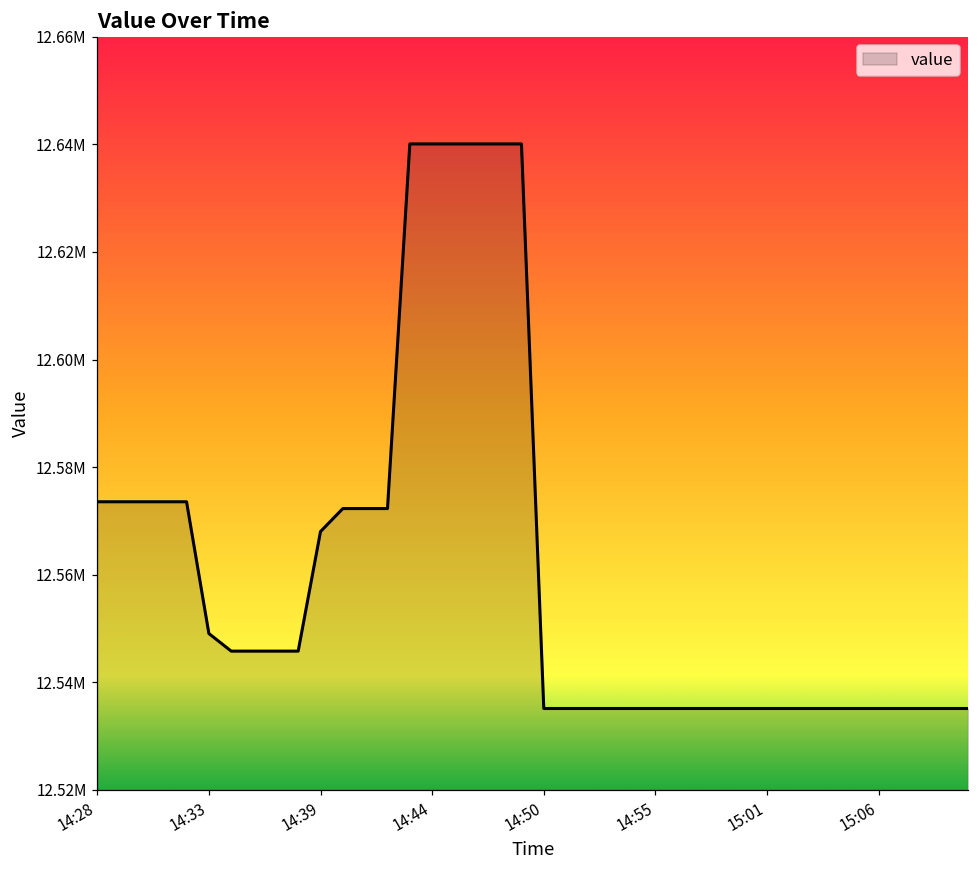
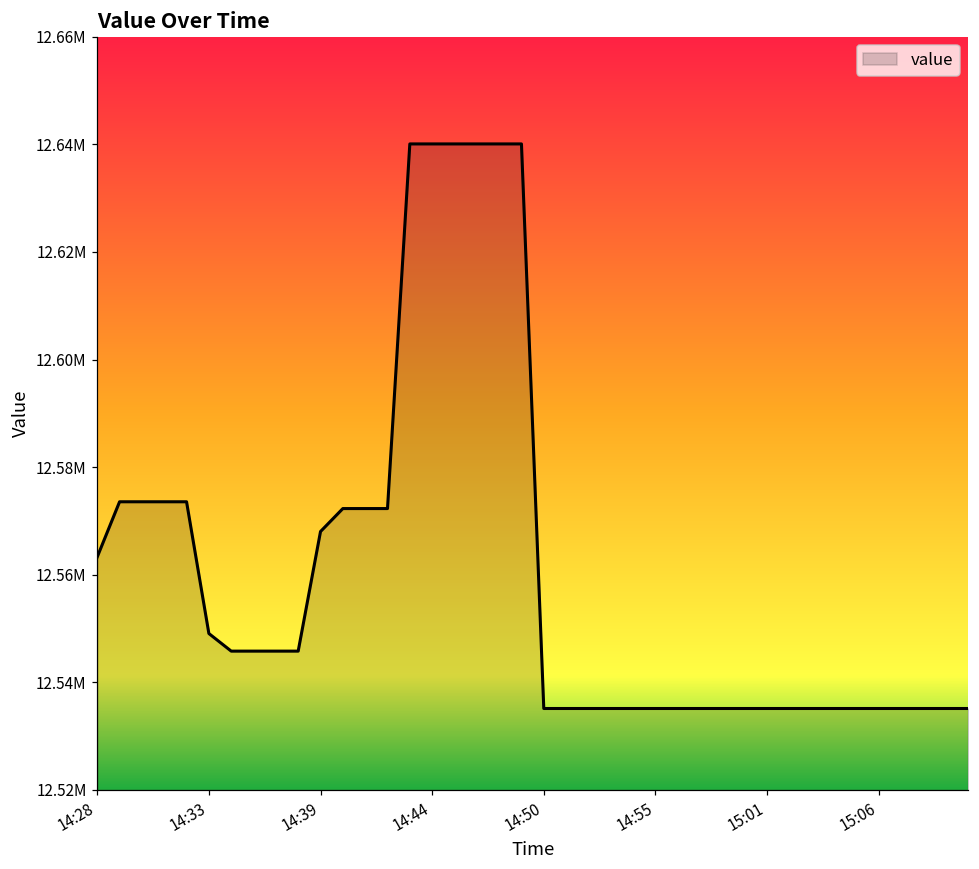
  {
-   "14:28": 12574000,
+   "14:28": 12563000,
    "14:33": 12549000,
    "14:39": 12568000,
    "14:44": 12640000,
    "14:50": 12535000,
    "14:55": 12535000,
    "15:01": 12535000,
    "15:06": 12535000
  }
